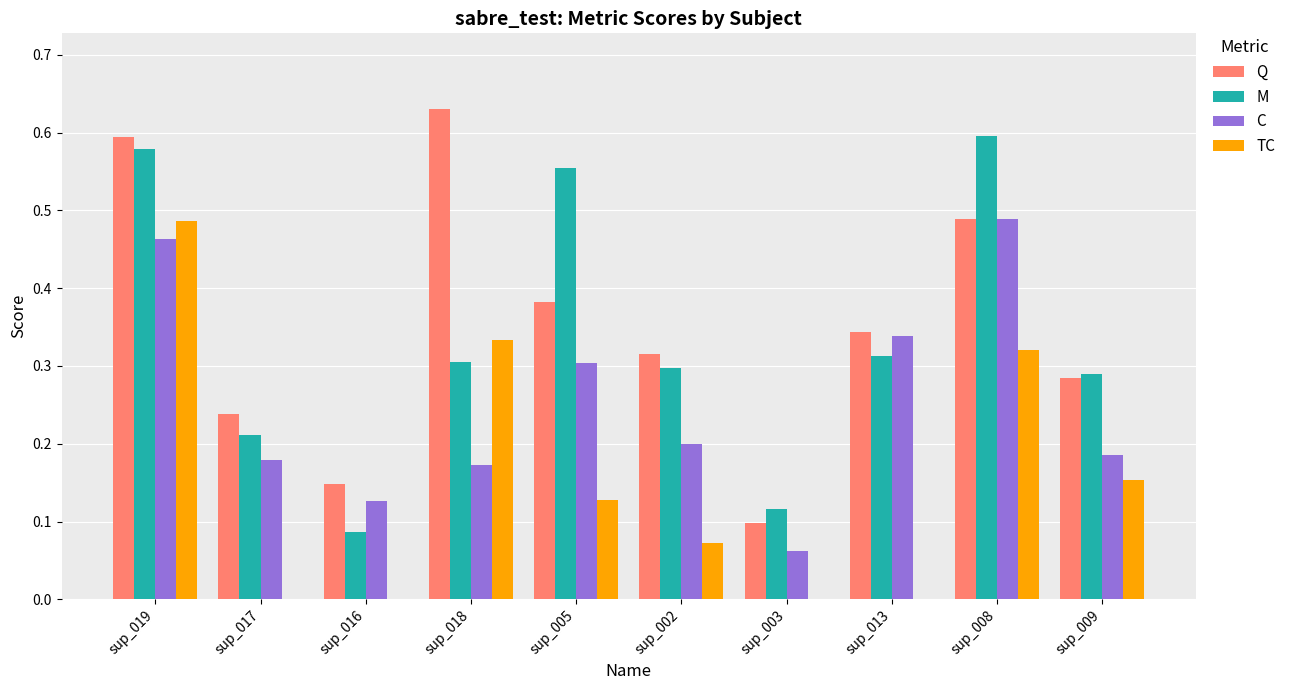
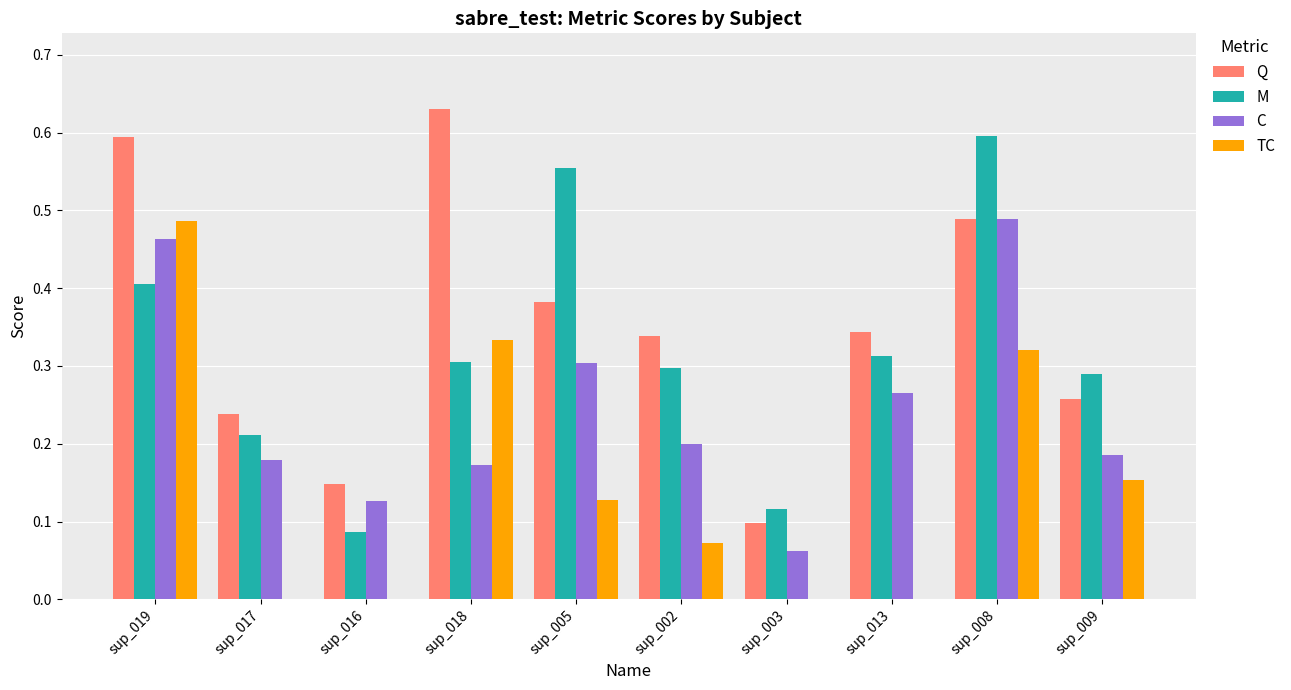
  {
    "Q": {
      "sup_019": 0.60,
      "sup_017": 0.24,
      "sup_016": 0.15,
      "sup_018": 0.63,
      "sup_005": 0.38,
-     "sup_002": 0.32,
+     "sup_002": 0.34,
      "sup_003": 0.10,
      "sup_013": 0.34,
      "sup_008": 0.49,
-     "sup_009": 0.29
+     "sup_009": 0.26
    },
    "M": {
-     "sup_019": 0.58,
+     "sup_019": 0.41,
      "sup_017": 0.21,
      "sup_016": 0.09,
      "sup_018": 0.31,
      "sup_005": 0.55,
      "sup_002": 0.30,
      "sup_003": 0.12,
      "sup_013": 0.31,
      "sup_008": 0.60,
      "sup_009": 0.29
    },
    "C": {
      "sup_019": 0.46,
      "sup_017": 0.18,
      "sup_016": 0.13,
      "sup_018": 0.17,
      "sup_005": 0.30,
      "sup_002": 0.20,
      "sup_003": 0.06,
-     "sup_013": 0.34,
+     "sup_013": 0.27,
      "sup_008": 0.49,
      "sup_009": 0.19
    },
    "TC": {
      "sup_019": 0.49,
      "sup_017": 0.00,
      "sup_016": 0.00,
      "sup_018": 0.33,
      "sup_005": 0.13,
      "sup_002": 0.07,
      "sup_003": 0.00,
      "sup_013": 0.00,
      "sup_008": 0.32,
      "sup_009": 0.15
    }
  }
